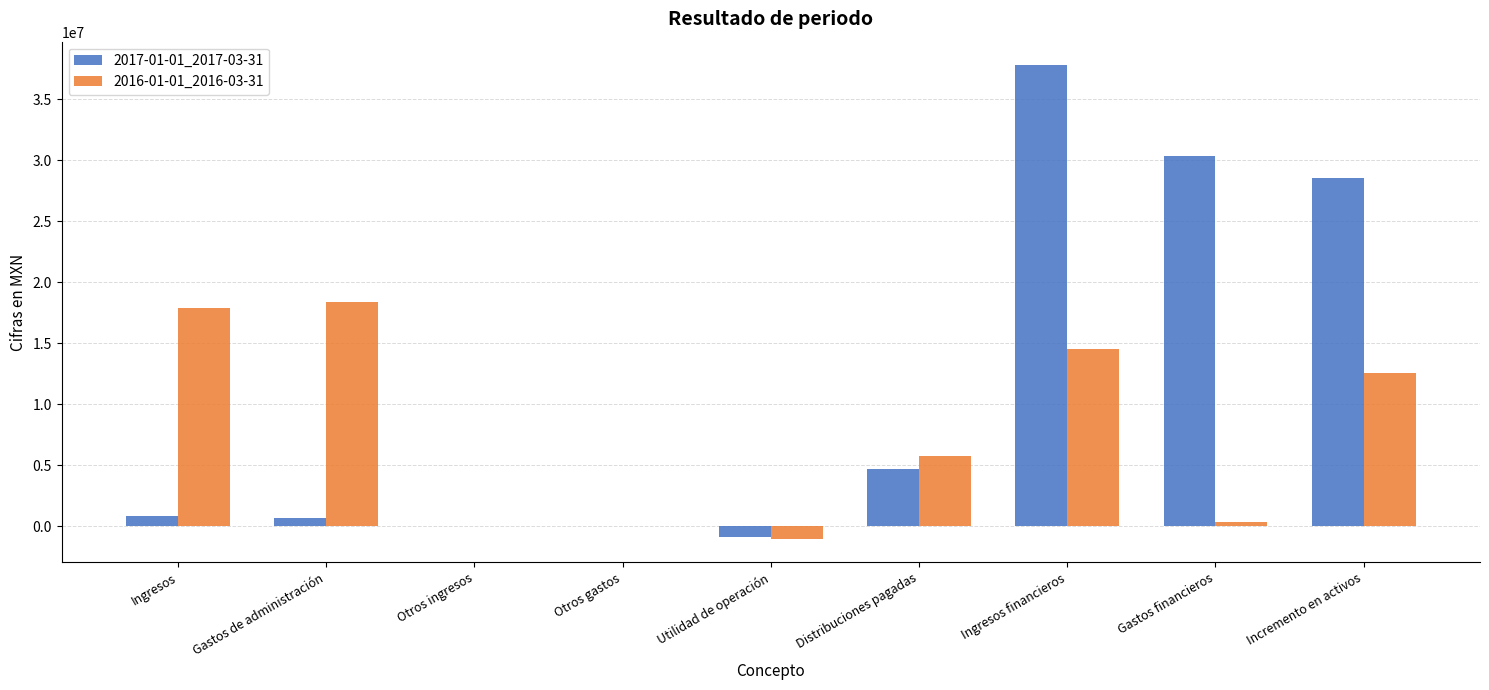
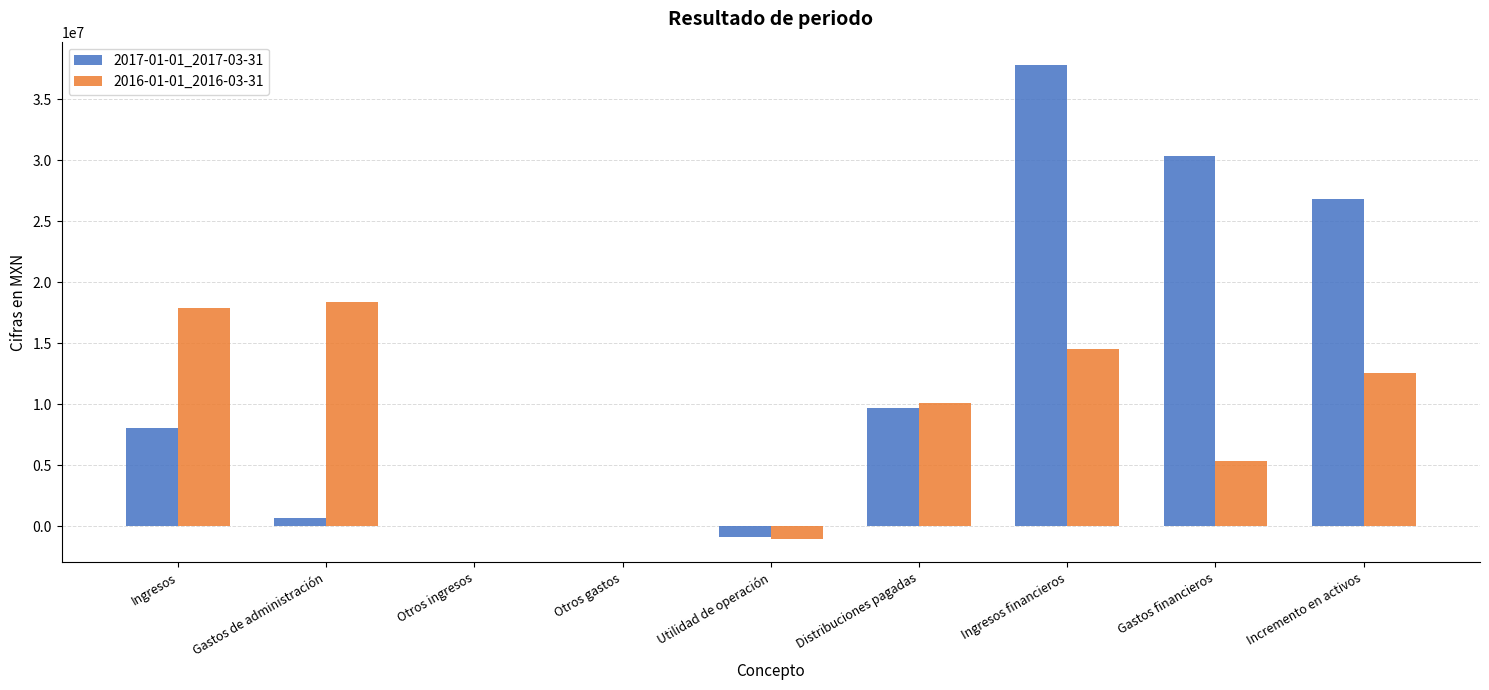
  {
    "2017-01-01_2017-03-31": {
-     "Ingresos": 900000,
+     "Ingresos": 8100000,
      "Gastos de administración": 700000,
      "Otros ingresos": 0,
      "Otros gastos": 0,
      "Utilidad de operación": -900000,
-     "Distribuciones pagadas": 4700000,
+     "Distribuciones pagadas": 9700000,
      "Ingresos financieros": 37800000,
      "Gastos financieros": 30400000,
-     "Incremento en activos": 28600000
+     "Incremento en activos": 26800000
    },
    "2016-01-01_2016-03-31": {
      "Ingresos": 17900000,
      "Gastos de administración": 18400000,
      "Otros ingresos": 0,
      "Otros gastos": 0,
      "Utilidad de operación": -1000000,
-     "Distribuciones pagadas": 5800000,
+     "Distribuciones pagadas": 10100000,
      "Ingresos financieros": 14500000,
-     "Gastos financieros": 400000,
+     "Gastos financieros": 5400000,
      "Incremento en activos": 12500000
    }
  }
